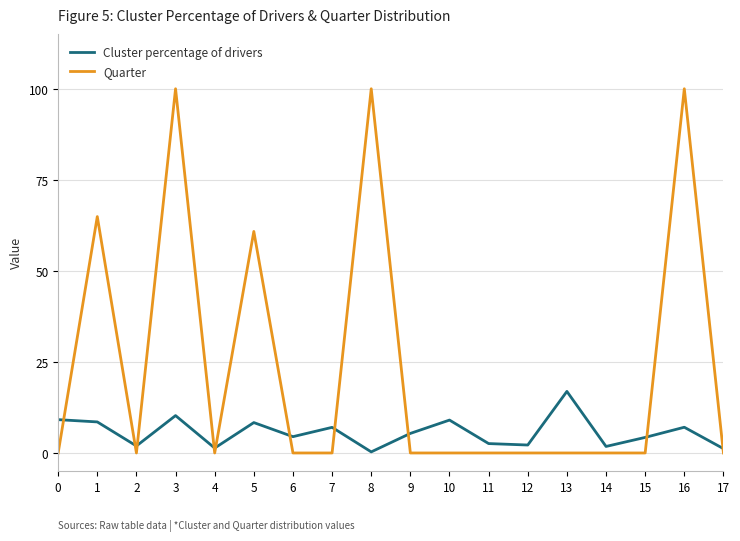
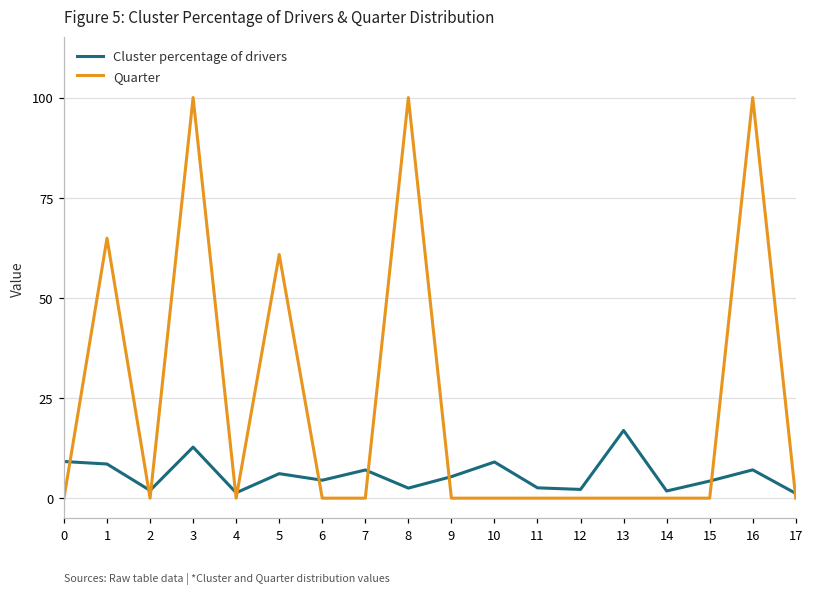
  {
    "Cluster percentage of drivers": {
      "0": 9,
      "1": 9,
      "2": 2,
-     "3": 10,
+     "3": 13,
      "4": 1,
-     "5": 8,
+     "5": 6,
      "6": 4,
      "7": 7,
-     "8": 0,
+     "8": 3,
      "9": 5,
      "10": 9,
      "11": 3,
      "12": 2,
      "13": 17,
      "14": 2,
      "15": 4,
      "16": 7,
      "17": 1
    },
    "Quarter": {
      "0": 0,
      "1": 65,
      "2": 0,
      "3": 100,
      "4": 0,
      "5": 61,
      "6": 0,
      "7": 0,
      "8": 100,
      "9": 0,
      "10": 0,
      "11": 0,
      "12": 0,
      "13": 0,
      "14": 0,
      "15": 0,
      "16": 100,
      "17": 0
    }
  }
